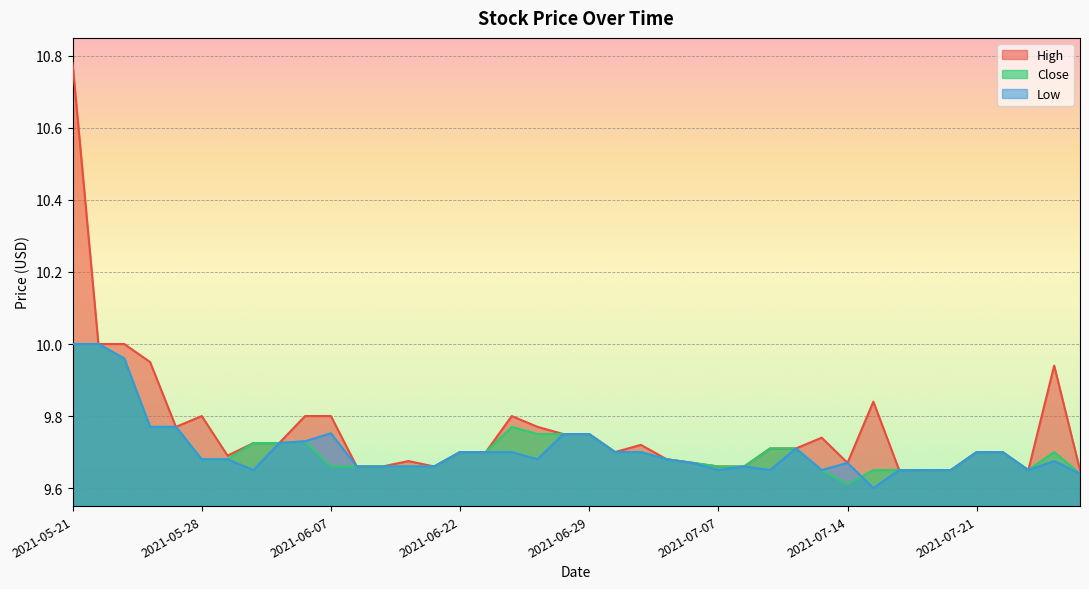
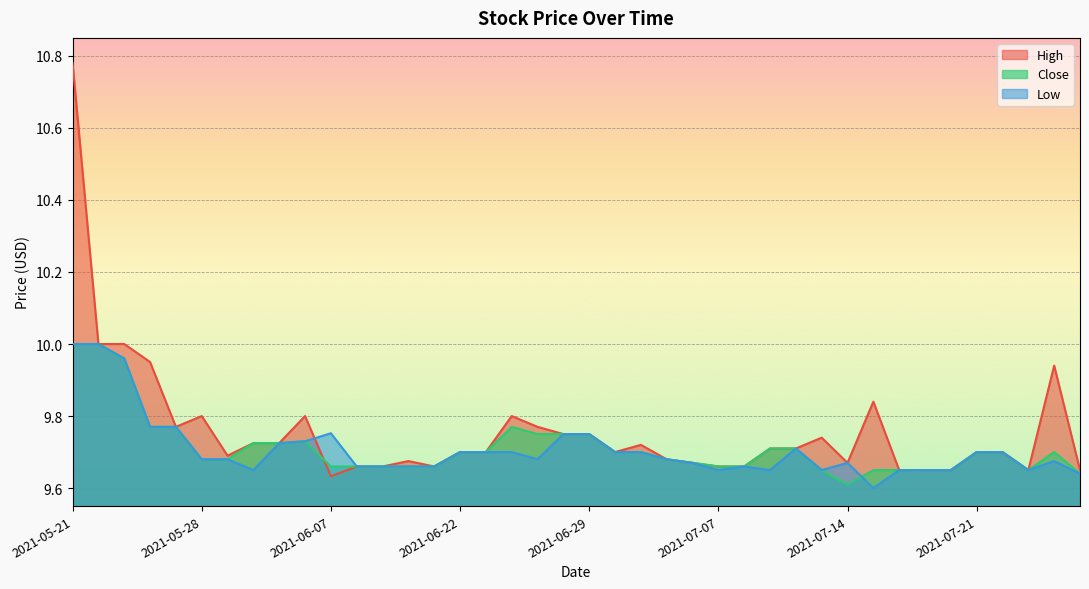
  {
    "High": {
      "2021-05-21": 10.78,
      "2021-05-28": 9.80,
-     "2021-06-07": 9.80
+     "2021-06-07": 9.63
    },
    "Close": {
      "2021-06-07": 9.66,
      "2021-07-14": 9.61
    },
    "Low": {
      "2021-06-07": 9.75,
      "2021-07-07": 9.65
    }
  }
